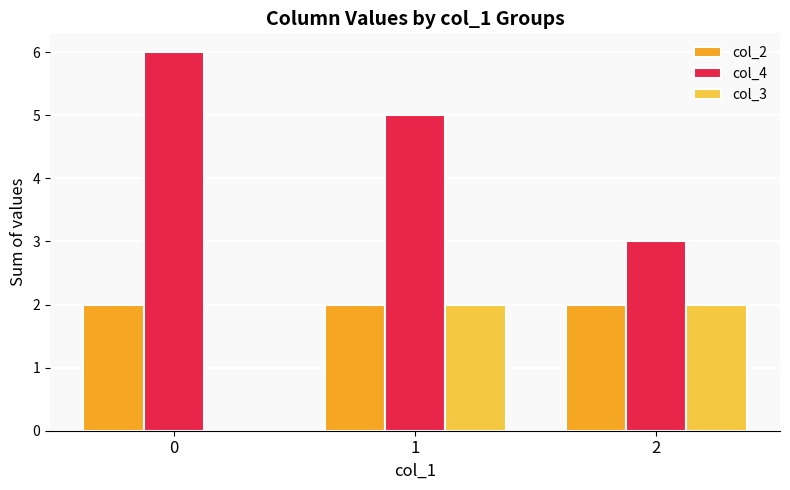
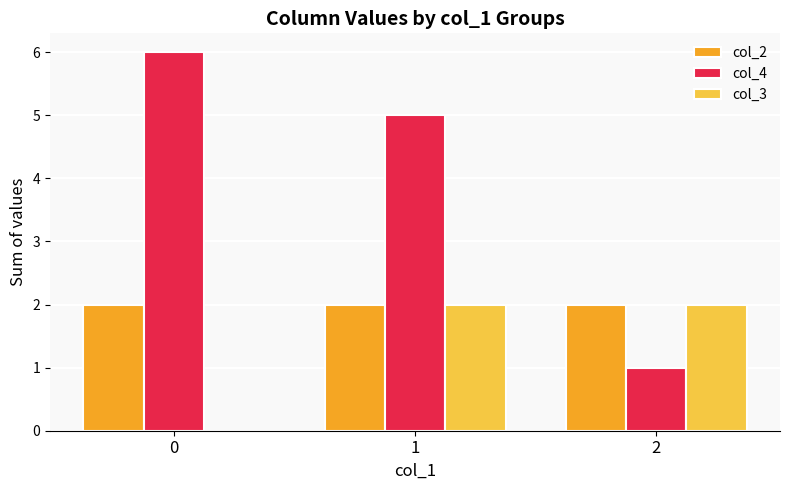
  {
    "col_4": {
      "0": 6,
      "1": 5,
-     "2": 3
+     "2": 1
    }
  }
